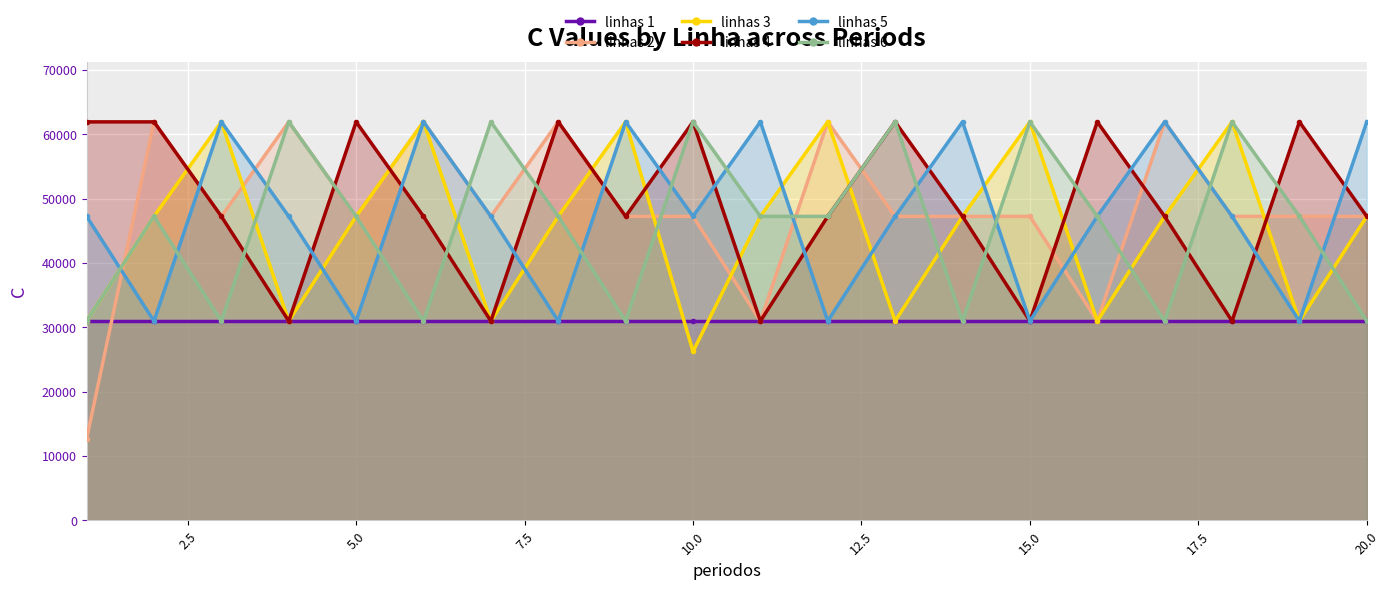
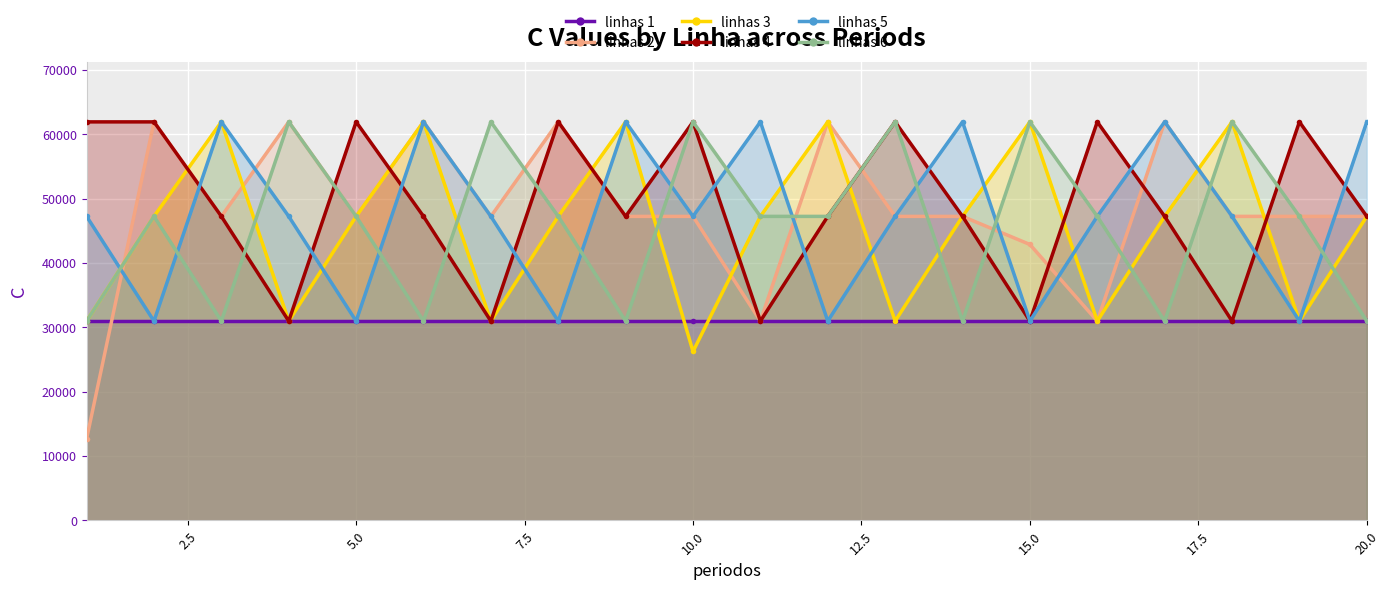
  {
    "linhas 1": {
      "10.0": 31000
    },
    "linhas 2": {
-     "15.0": 47000
+     "15.0": 43000
    },
    "linhas 3": {
      "10.0": 26000
    },
    "linhas 4": {
      "5.0": 62000
    },
    "linhas 5": {
      "20.0": 62000
    }
  }
